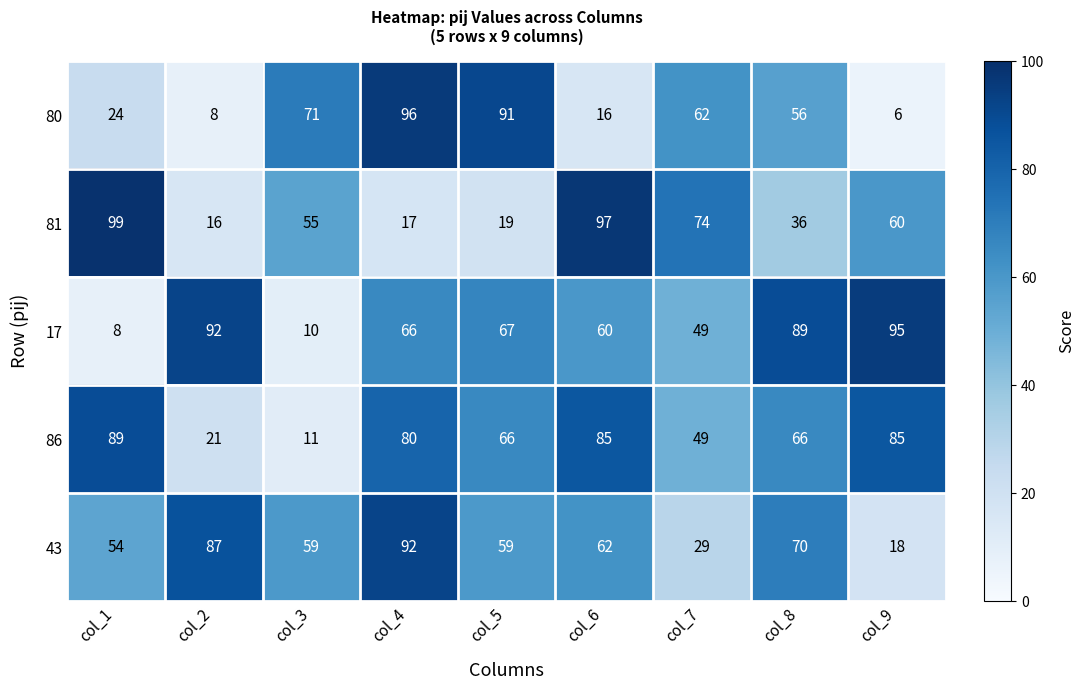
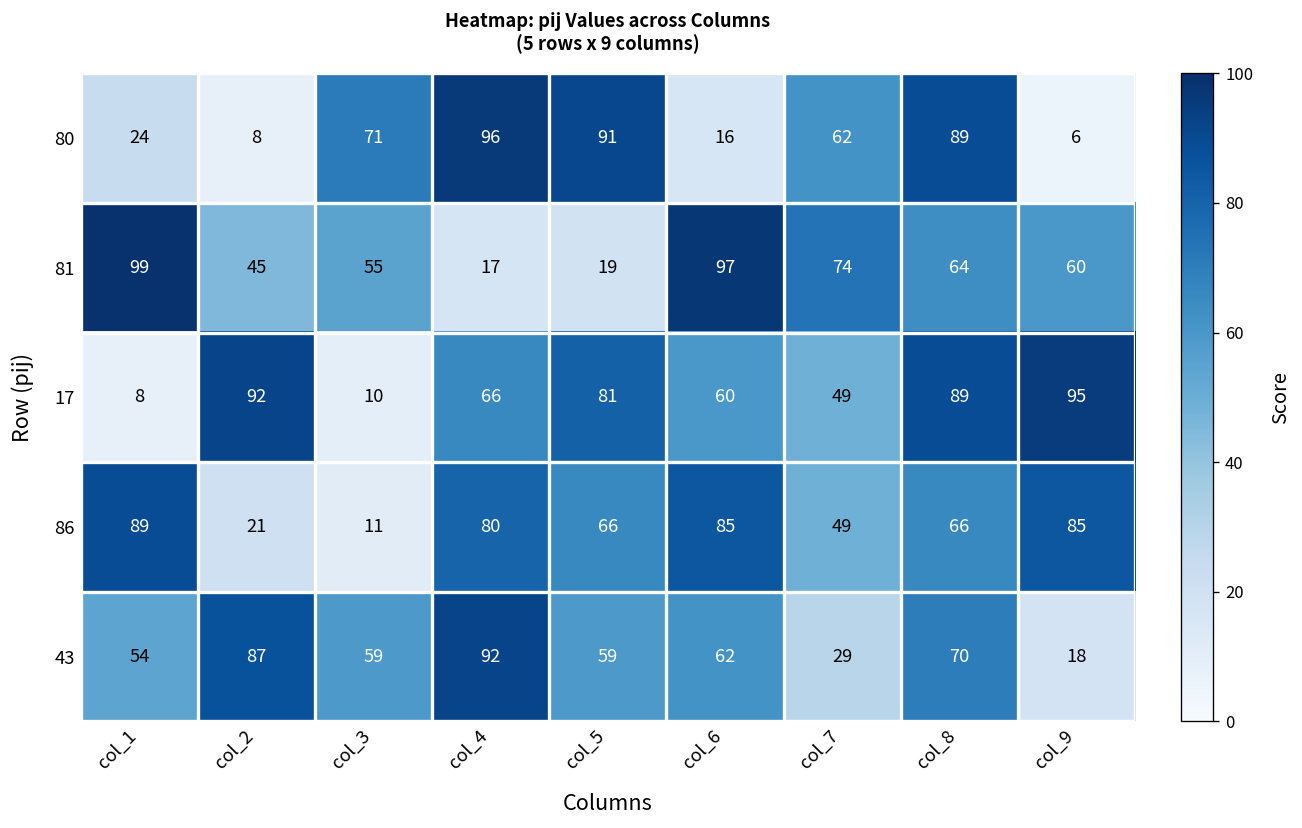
  {
    "80": {
      "col_1": 24,
      "col_2": 8,
      "col_3": 71,
      "col_4": 96,
      "col_5": 91,
      "col_6": 16,
      "col_7": 62,
-     "col_8": 56,
+     "col_8": 89,
      "col_9": 6
    },
    "81": {
      "col_1": 99,
-     "col_2": 16,
+     "col_2": 45,
      "col_3": 55,
      "col_4": 17,
      "col_5": 19,
      "col_6": 97,
      "col_7": 74,
-     "col_8": 36,
+     "col_8": 64,
      "col_9": 60
    },
    "17": {
      "col_1": 8,
      "col_2": 92,
      "col_3": 10,
      "col_4": 66,
-     "col_5": 67,
+     "col_5": 81,
      "col_6": 60,
      "col_7": 49,
      "col_8": 89,
      "col_9": 95
    },
    "86": {
      "col_1": 89,
      "col_2": 21,
      "col_3": 11,
      "col_4": 80,
      "col_5": 66,
      "col_6": 85,
      "col_7": 49,
      "col_8": 66,
      "col_9": 85
    },
    "43": {
      "col_1": 54,
      "col_2": 87,
      "col_3": 59,
      "col_4": 92,
      "col_5": 59,
      "col_6": 62,
      "col_7": 29,
      "col_8": 70,
      "col_9": 18
    }
  }
